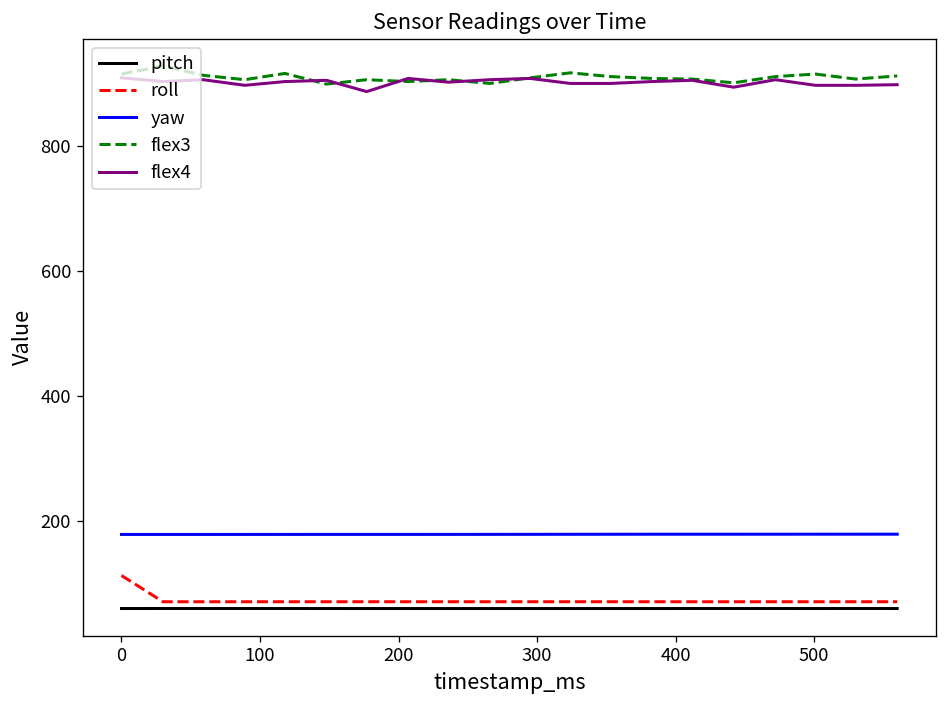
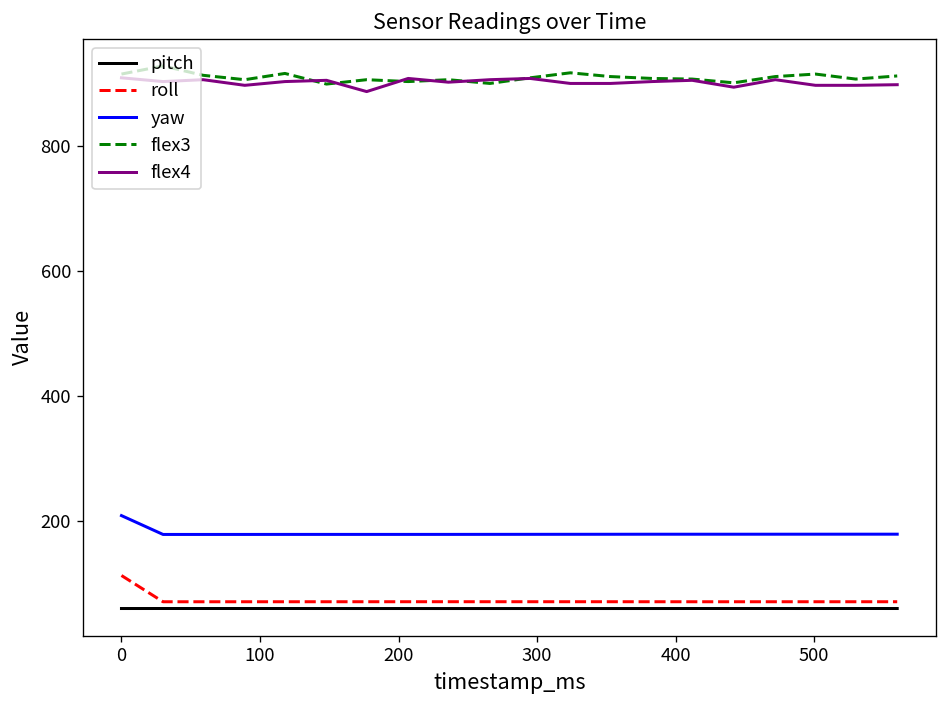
  {
    "pitch": {
      "0": 60
    },
    "roll": {
      "0": 110
    },
    "yaw": {
-     "0": 180
+     "0": 210
    }
  }
